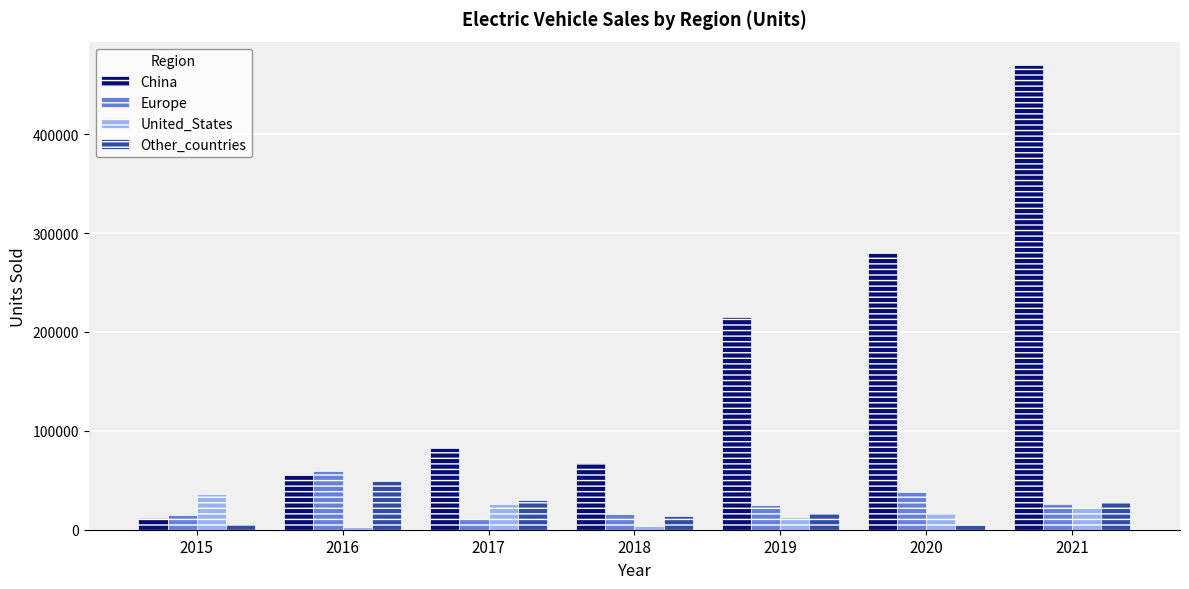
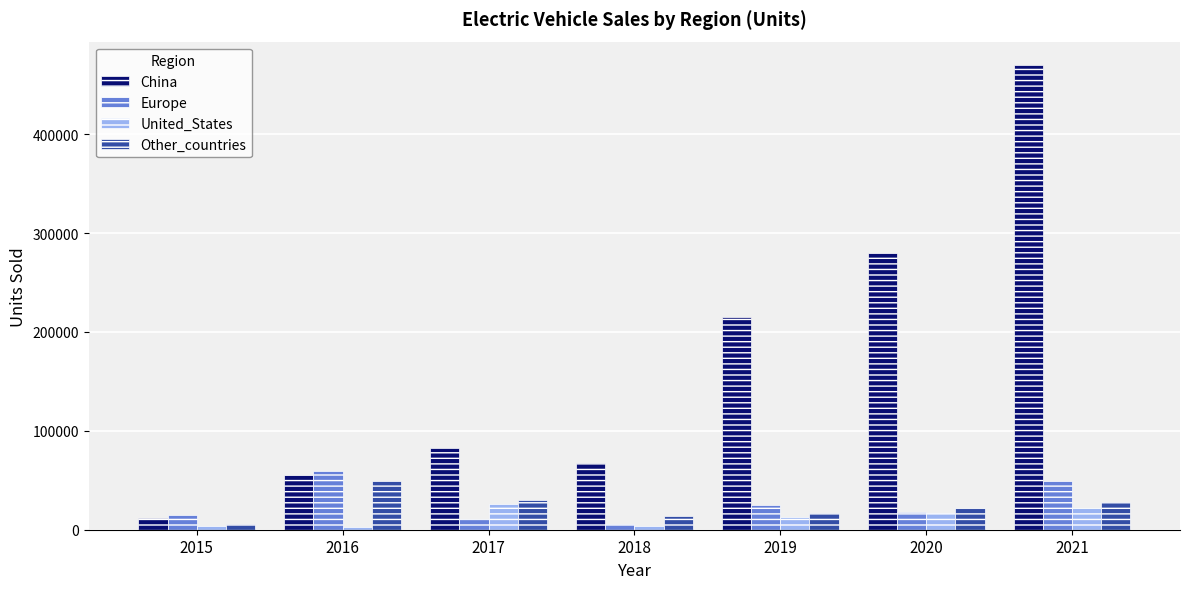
  {
    "China": {
      "2015": 10000,
      "2016": 60000,
      "2017": 80000,
      "2018": 70000,
      "2019": 220000,
      "2020": 280000,
      "2021": 470000
    },
    "Europe": {
      "2015": 10000,
      "2016": 60000,
      "2017": 10000,
-     "2018": 20000,
+     "2018": 10000,
      "2019": 30000,
-     "2020": 40000,
-     "2021": 30000
+     "2020": 20000,
+     "2021": 50000
    },
    "United_States": {
-     "2015": 40000,
+     "2015": 0,
      "2016": 0,
      "2017": 30000,
      "2018": 0,
      "2019": 10000,
      "2020": 20000,
      "2021": 20000
    },
    "Other_countries": {
      "2015": 10000,
      "2016": 50000,
      "2017": 30000,
      "2018": 10000,
      "2019": 20000,
-     "2020": 0,
+     "2020": 20000,
      "2021": 30000
    }
  }
